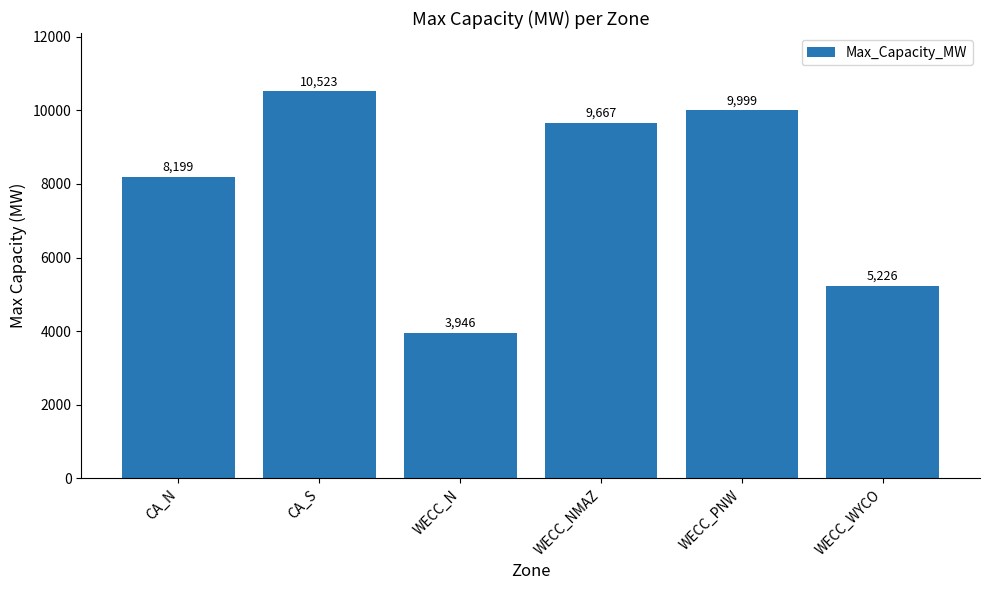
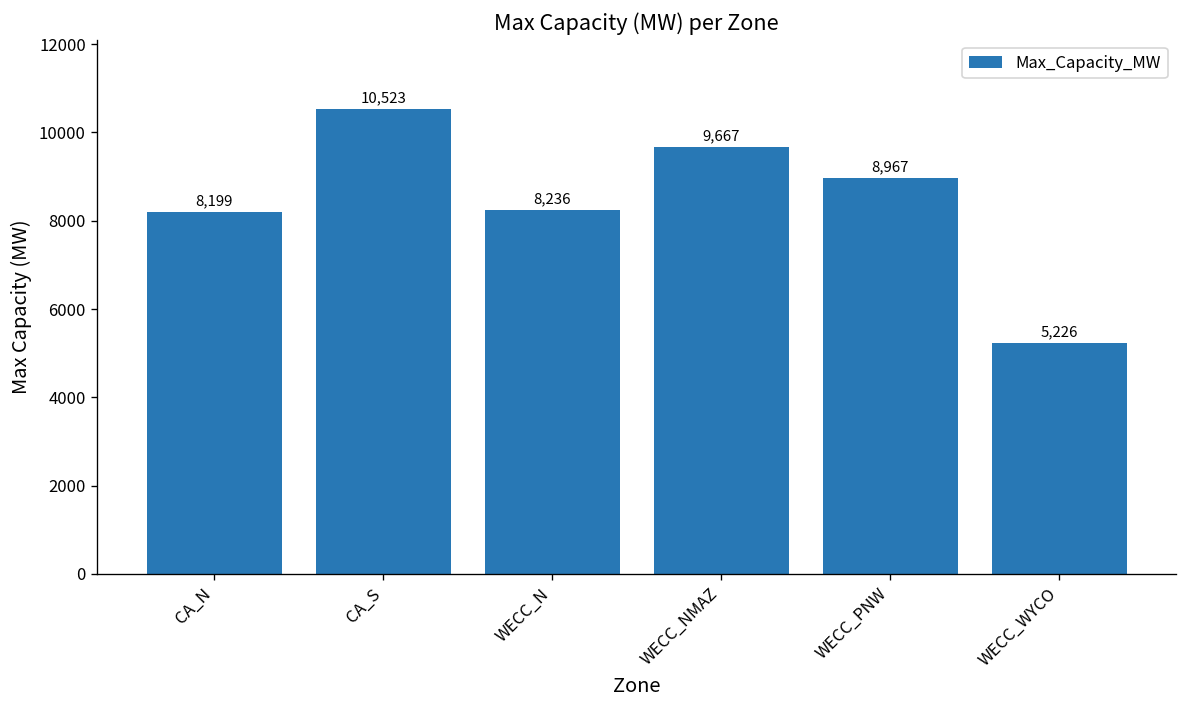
  {
    "CA_N": "8,199",
    "CA_S": "10,523",
-   "WECC_N": "3,946",
+   "WECC_N": "8,236",
    "WECC_NMAZ": "9,667",
-   "WECC_PNW": "9,999",
+   "WECC_PNW": "8,967",
    "WECC_WYCO": "5,226"
  }
